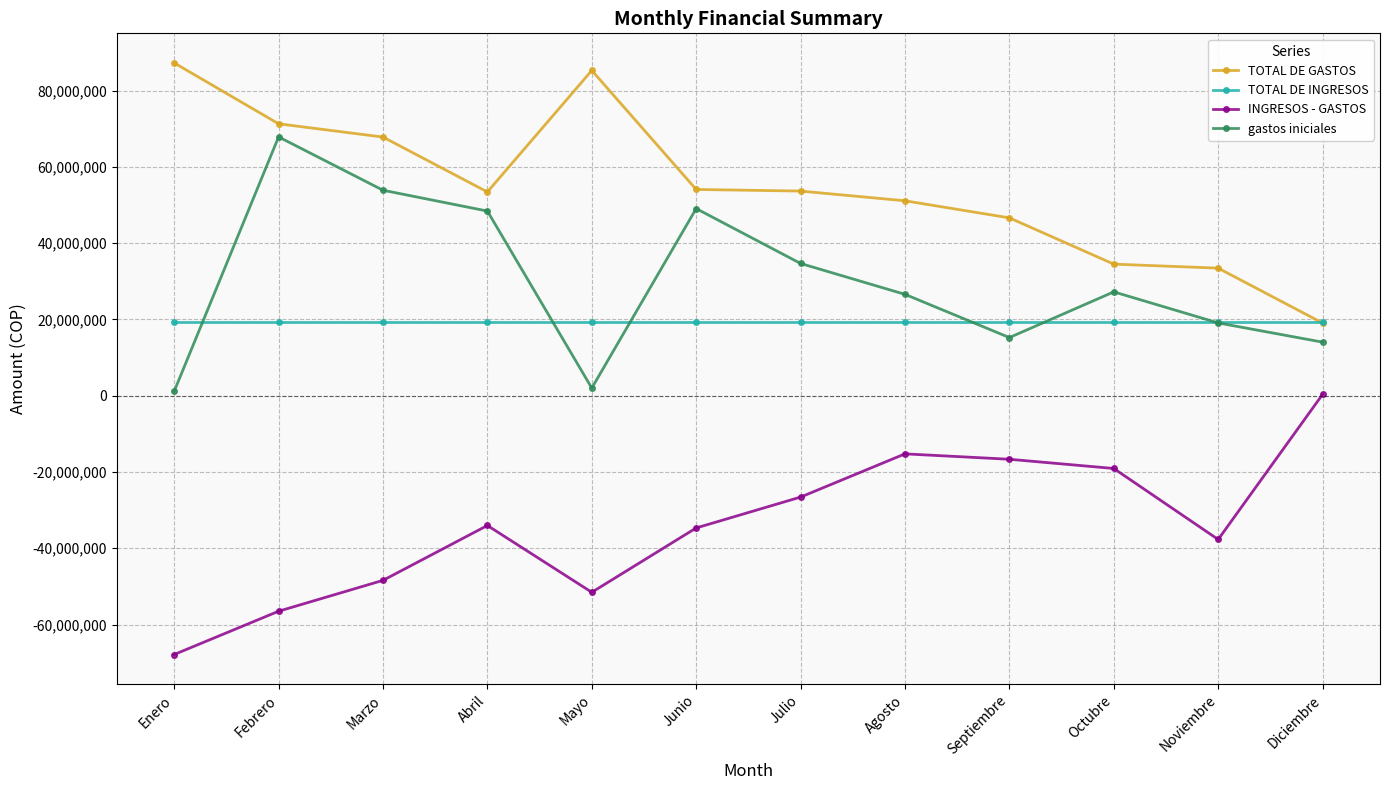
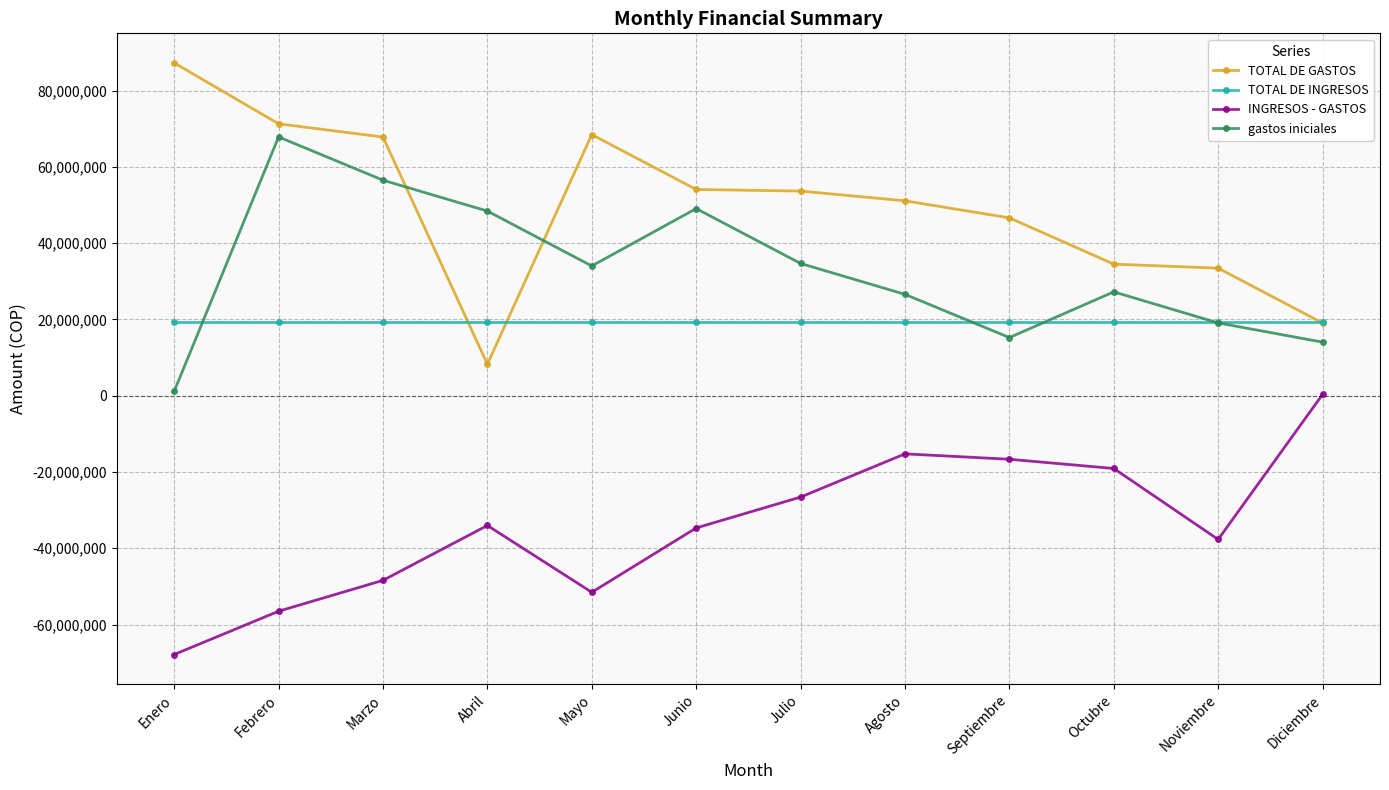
  {
    "TOTAL DE GASTOS": {
      "Enero": "87,000,000",
      "Febrero": "71,000,000",
      "Marzo": "68,000,000",
-     "Abril": "53,000,000",
-     "Mayo": "85,000,000",
+     "Abril": "8,000,000",
+     "Mayo": "68,000,000",
      "Junio": "54,000,000",
      "Julio": "54,000,000",
      "Agosto": "51,000,000",
      "Septiembre": "47,000,000",
      "Octubre": "34,000,000",
      "Noviembre": "33,000,000"
    },
    "TOTAL DE INGRESOS": {
      "Enero": "19,000,000",
      "Febrero": "19,000,000",
      "Marzo": "19,000,000",
      "Abril": "19,000,000",
      "Mayo": "19,000,000",
      "Junio": "19,000,000",
      "Julio": "19,000,000",
      "Agosto": "19,000,000",
      "Septiembre": "19,000,000",
      "Octubre": "19,000,000"
    },
    "INGRESOS - GASTOS": {
      "Enero": "-68,000,000",
      "Febrero": "-57,000,000",
      "Marzo": "-48,000,000",
      "Abril": "-34,000,000",
      "Mayo": "-52,000,000",
      "Junio": "-35,000,000",
      "Julio": "-27,000,000",
      "Agosto": "-15,000,000",
      "Septiembre": "-17,000,000",
      "Octubre": "-19,000,000",
      "Noviembre": "-38,000,000",
      "Diciembre": "0"
    },
    "gastos iniciales": {
      "Enero": "1,000,000",
      "Febrero": "68,000,000",
-     "Marzo": "54,000,000",
+     "Marzo": "57,000,000",
      "Abril": "48,000,000",
-     "Mayo": "2,000,000",
+     "Mayo": "34,000,000",
      "Junio": "49,000,000",
      "Julio": "35,000,000",
      "Agosto": "27,000,000",
      "Septiembre": "15,000,000",
      "Octubre": "27,000,000",
      "Diciembre": "14,000,000"
    }
  }
